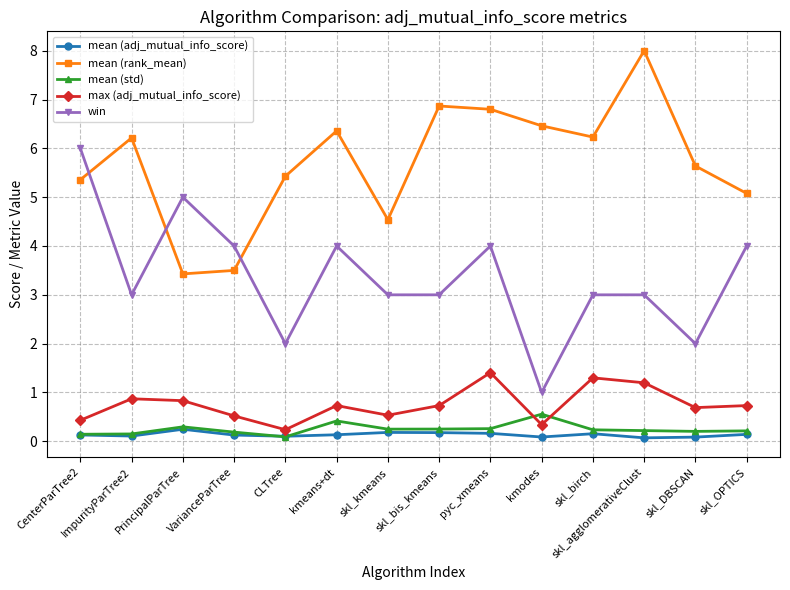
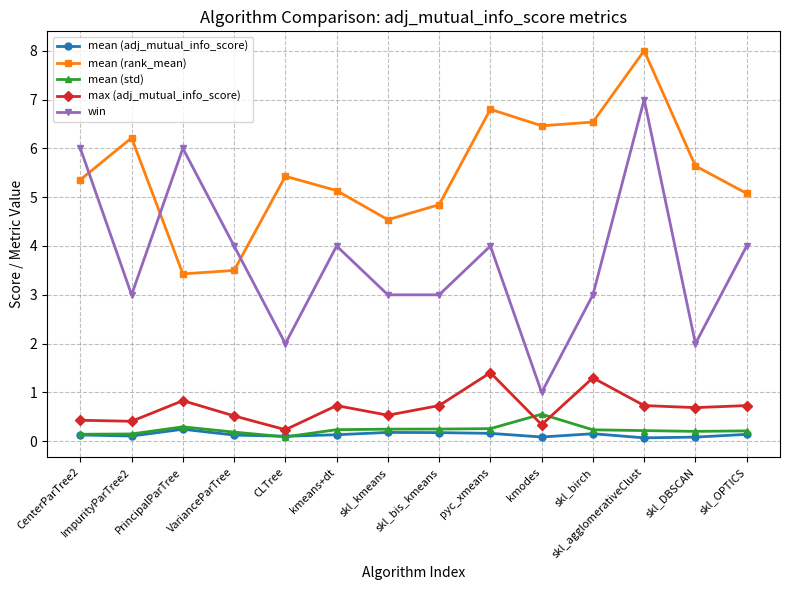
  {
    "mean (adj_mutual_info_score)": {
      "VarianceParTree": 0.1,
      "kmeans+dt": 0.1,
      "skl_kmeans": 0.2,
      "skl_bis_kmeans": 0.2,
      "pyc_xmeans": 0.2,
      "kmodes": 0.1,
      "skl_birch": 0.2,
      "skl_agglomerativeClust": 0.1,
      "skl_DBSCAN": 0.1,
      "skl_OPTICS": 0.1
    },
    "mean (rank_mean)": {
      "CenterParTree2": 5.4,
      "ImpurityParTree2": 6.2,
      "PrincipalParTree": 3.4,
      "VarianceParTree": 3.5,
      "CLTree": 5.4,
-     "kmeans+dt": 6.4,
+     "kmeans+dt": 5.1,
      "skl_kmeans": 4.5,
-     "skl_bis_kmeans": 6.9,
+     "skl_bis_kmeans": 4.8,
      "pyc_xmeans": 6.8,
      "kmodes": 6.5,
-     "skl_birch": 6.2,
+     "skl_birch": 6.5,
      "skl_agglomerativeClust": 8.0,
      "skl_DBSCAN": 5.6,
      "skl_OPTICS": 5.1
    },
    "mean (std)": {
      "VarianceParTree": 0.2,
-     "kmeans+dt": 0.4,
+     "kmeans+dt": 0.2,
      "skl_kmeans": 0.2,
      "skl_bis_kmeans": 0.3,
      "pyc_xmeans": 0.3,
      "kmodes": 0.6,
      "skl_birch": 0.2,
      "skl_agglomerativeClust": 0.2,
      "skl_DBSCAN": 0.2,
      "skl_OPTICS": 0.2
    },
    "max (adj_mutual_info_score)": {
      "CenterParTree2": 0.4,
-     "ImpurityParTree2": 0.9,
+     "ImpurityParTree2": 0.4,
      "PrincipalParTree": 0.8,
      "VarianceParTree": 0.5,
      "CLTree": 0.2,
      "kmeans+dt": 0.7,
      "skl_kmeans": 0.5,
      "skl_bis_kmeans": 0.7,
      "pyc_xmeans": 1.4,
      "kmodes": 0.3,
      "skl_birch": 1.3,
-     "skl_agglomerativeClust": 1.2,
+     "skl_agglomerativeClust": 0.7,
      "skl_DBSCAN": 0.7,
      "skl_OPTICS": 0.7
    },
    "win": {
      "CenterParTree2": 6,
      "ImpurityParTree2": 3,
-     "PrincipalParTree": 5,
+     "PrincipalParTree": 6,
      "VarianceParTree": 4,
      "CLTree": 2,
      "kmeans+dt": 4,
      "skl_kmeans": 3,
      "skl_bis_kmeans": 3,
      "pyc_xmeans": 4,
      "kmodes": 1,
      "skl_birch": 3,
-     "skl_agglomerativeClust": 3,
+     "skl_agglomerativeClust": 7,
      "skl_DBSCAN": 2,
      "skl_OPTICS": 4
    }
  }
